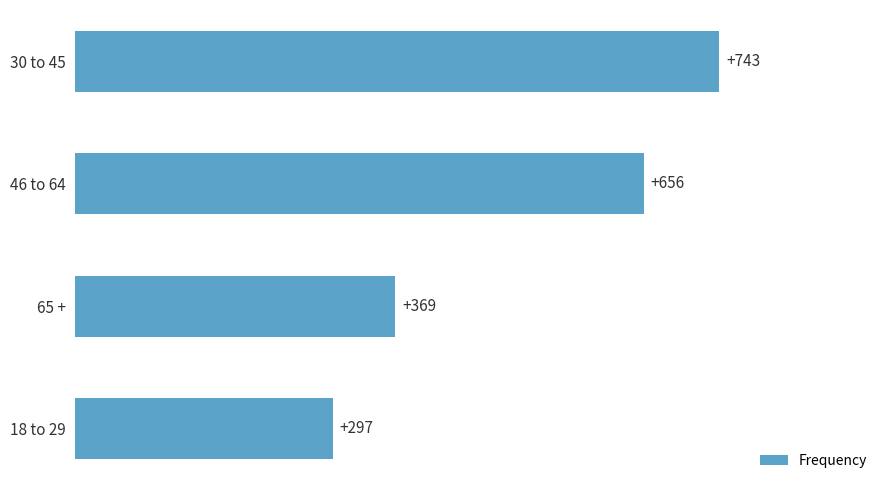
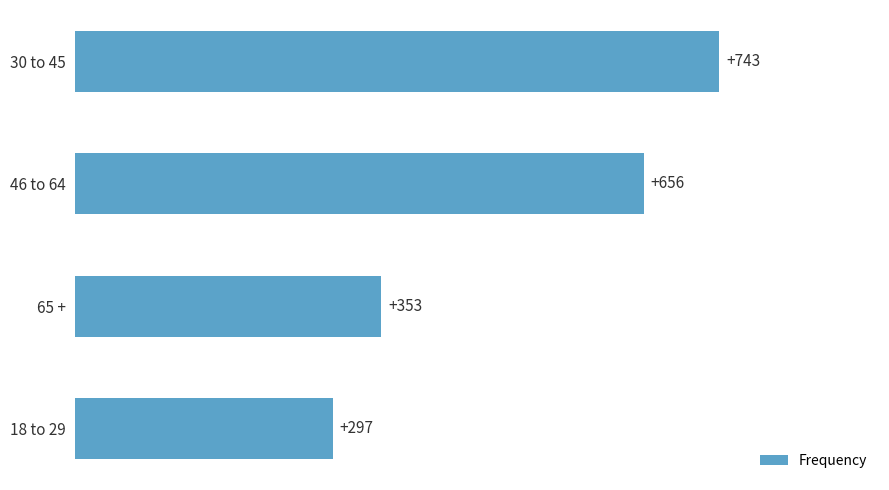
  {
    "30 to 45": "+743",
    "46 to 64": "+656",
-   "65 +": "+369",
+   "65 +": "+353",
    "18 to 29": "+297"
  }
